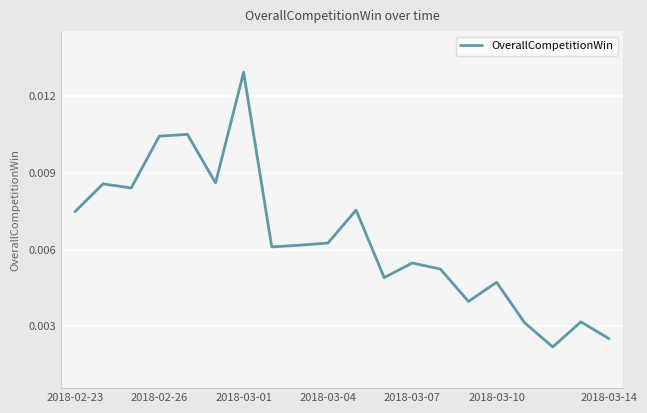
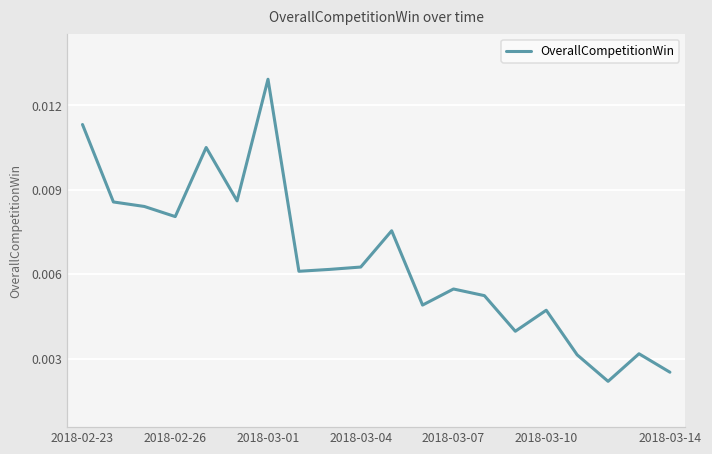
  {
-   "2018-02-23": 0.0075,
-   "2018-02-26": 0.0104,
+   "2018-02-23": 0.0113,
+   "2018-02-26": 0.0080,
    "2018-03-01": 0.0129,
    "2018-03-04": 0.0063,
    "2018-03-07": 0.0055,
    "2018-03-10": 0.0047,
    "2018-03-14": 0.0025
  }
